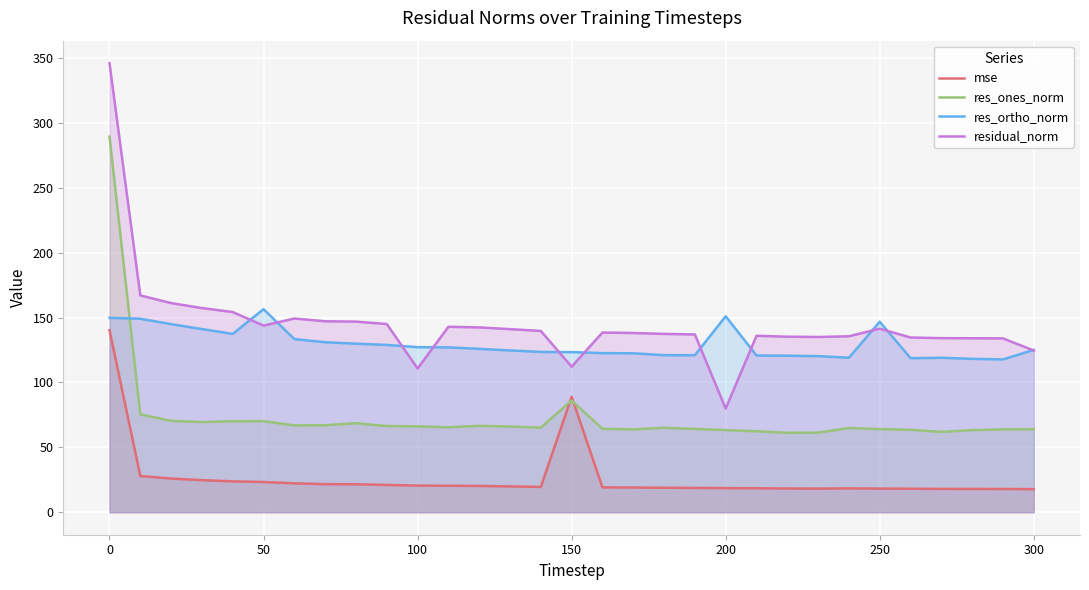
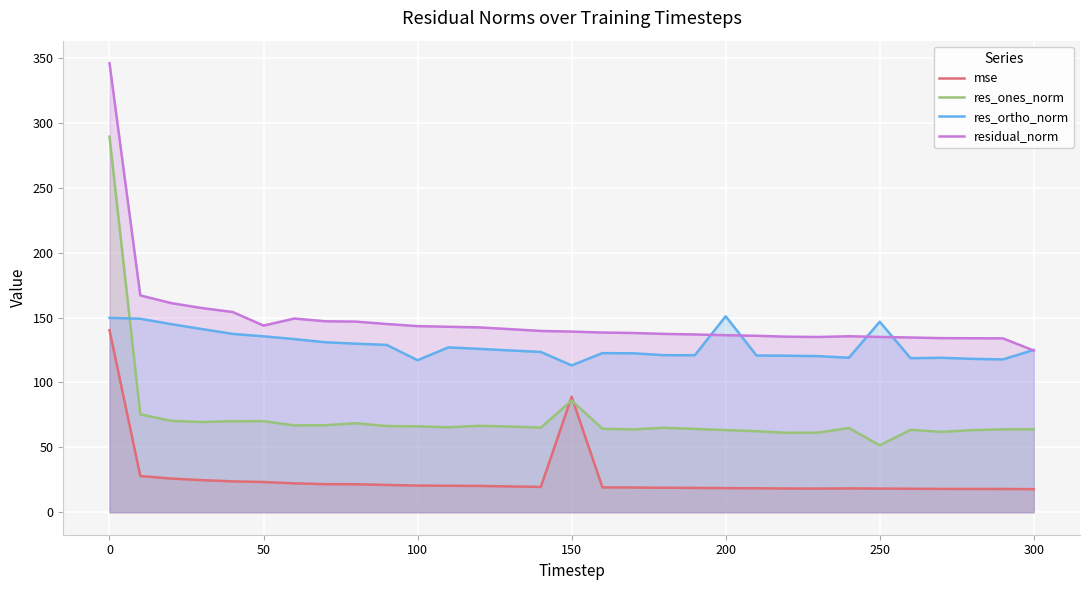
  {
    "mse": {
      "0": 140,
      "50": 23,
      "100": 21,
      "150": 89,
      "200": 19,
      "250": 18,
      "300": 18
    },
    "res_ones_norm": {
      "0": 289,
      "50": 70,
      "100": 66,
      "150": 86,
      "200": 63,
-     "250": 64,
+     "250": 52,
      "300": 64
    },
    "res_ortho_norm": {
      "0": 150,
-     "50": 156,
-     "100": 127,
-     "150": 123,
+     "50": 136,
+     "100": 117,
+     "150": 113,
      "200": 151,
      "250": 147
    },
    "residual_norm": {
      "0": 346,
      "50": 144,
-     "100": 111,
-     "150": 112,
-     "200": 80,
-     "250": 141
+     "100": 143,
+     "150": 139,
+     "200": 136,
+     "250": 135
    }
  }
